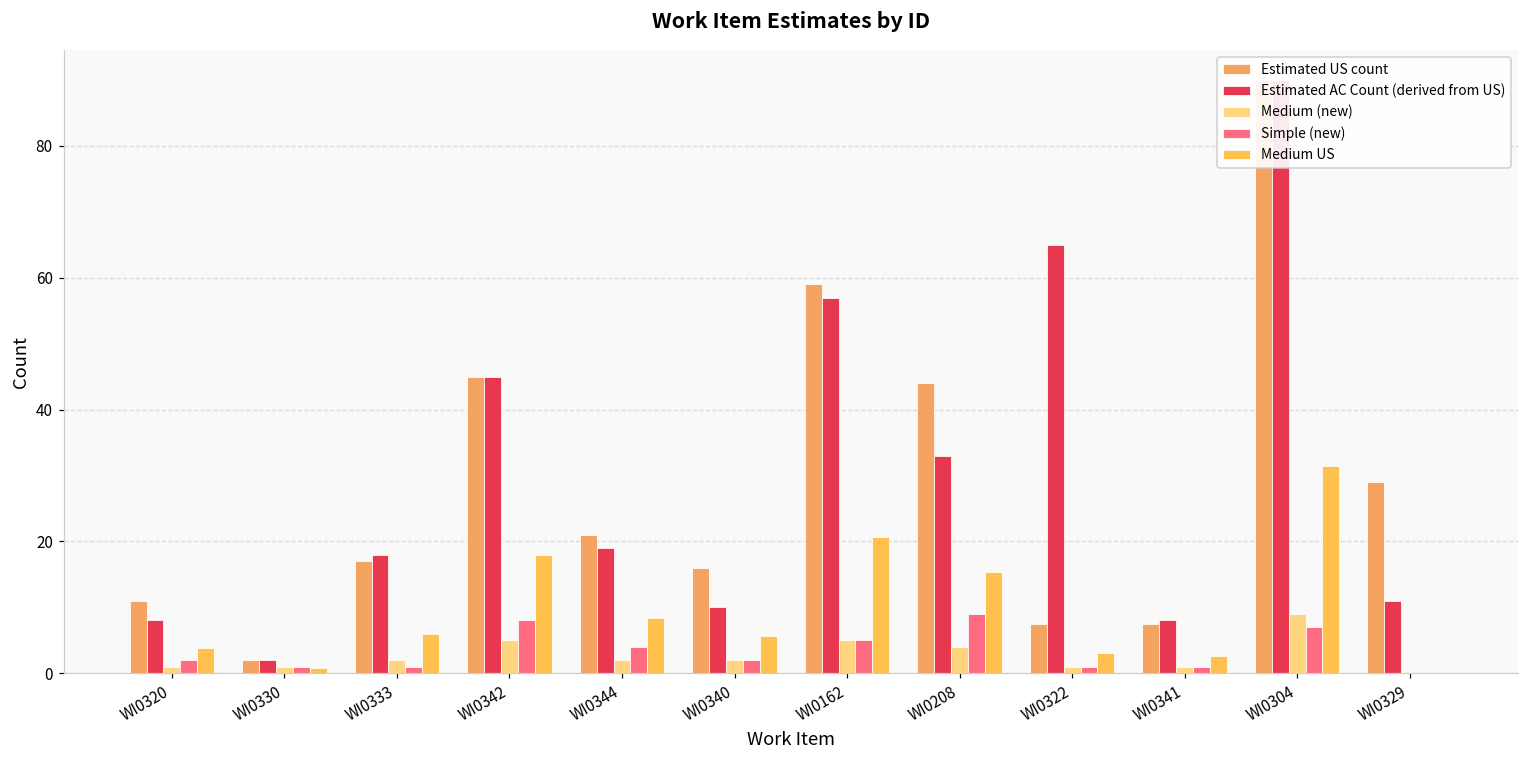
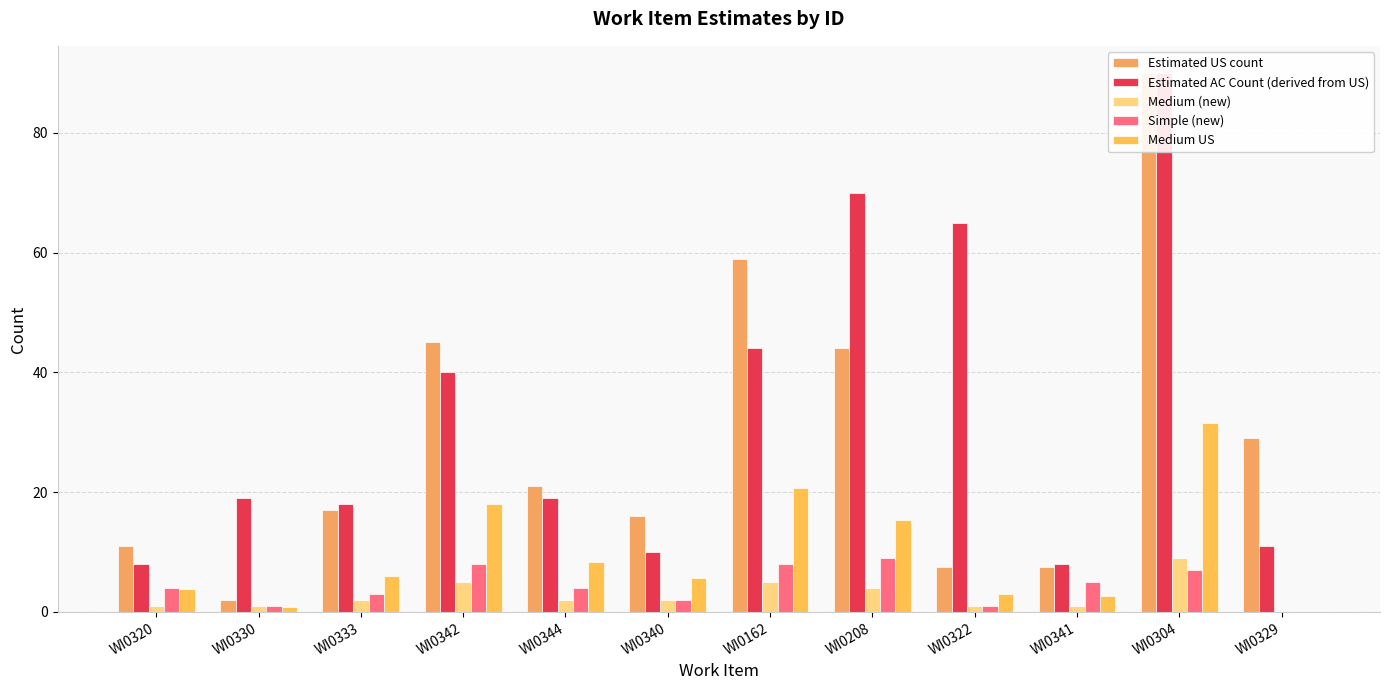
  {
    "Estimated AC Count (derived from US)": {
      "WI0320": 8,
-     "WI0330": 2,
+     "WI0330": 19,
      "WI0333": 18,
-     "WI0342": 45,
+     "WI0342": 40,
      "WI0344": 19,
      "WI0340": 10,
-     "WI0162": 57,
-     "WI0208": 33,
+     "WI0162": 44,
+     "WI0208": 70,
      "WI0322": 65,
      "WI0341": 8,
      "WI0329": 11
    },
    "Simple (new)": {
-     "WI0320": 2,
+     "WI0320": 4,
      "WI0330": 1,
-     "WI0333": 1,
+     "WI0333": 3,
      "WI0342": 8,
      "WI0344": 4,
      "WI0340": 2,
-     "WI0162": 5,
+     "WI0162": 8,
      "WI0208": 9,
      "WI0322": 1,
-     "WI0341": 1,
+     "WI0341": 5,
      "WI0304": 7,
      "WI0329": 0
    }
  }
